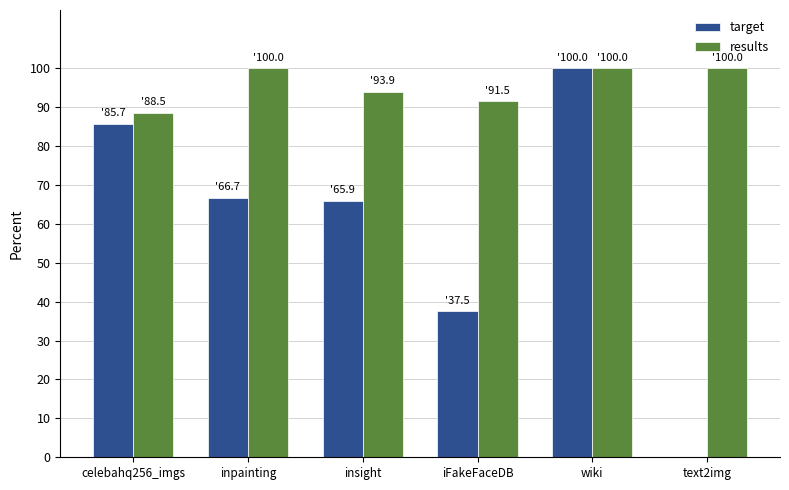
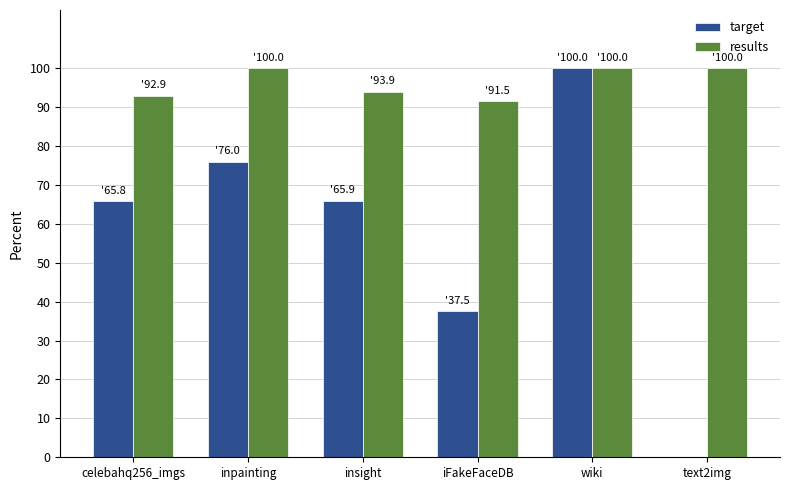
  {
    "target": {
-     "celebahq256_imgs": 85.7,
-     "inpainting": 66.7,
+     "celebahq256_imgs": 65.8,
+     "inpainting": 76.0,
      "insight": 65.9,
      "iFakeFaceDB": 37.5,
      "wiki": 100.0
    },
    "results": {
-     "celebahq256_imgs": 88.5,
+     "celebahq256_imgs": 92.9,
      "inpainting": 100.0,
      "insight": 93.9,
      "iFakeFaceDB": 91.5,
      "wiki": 100.0,
      "text2img": 100.0
    }
  }
